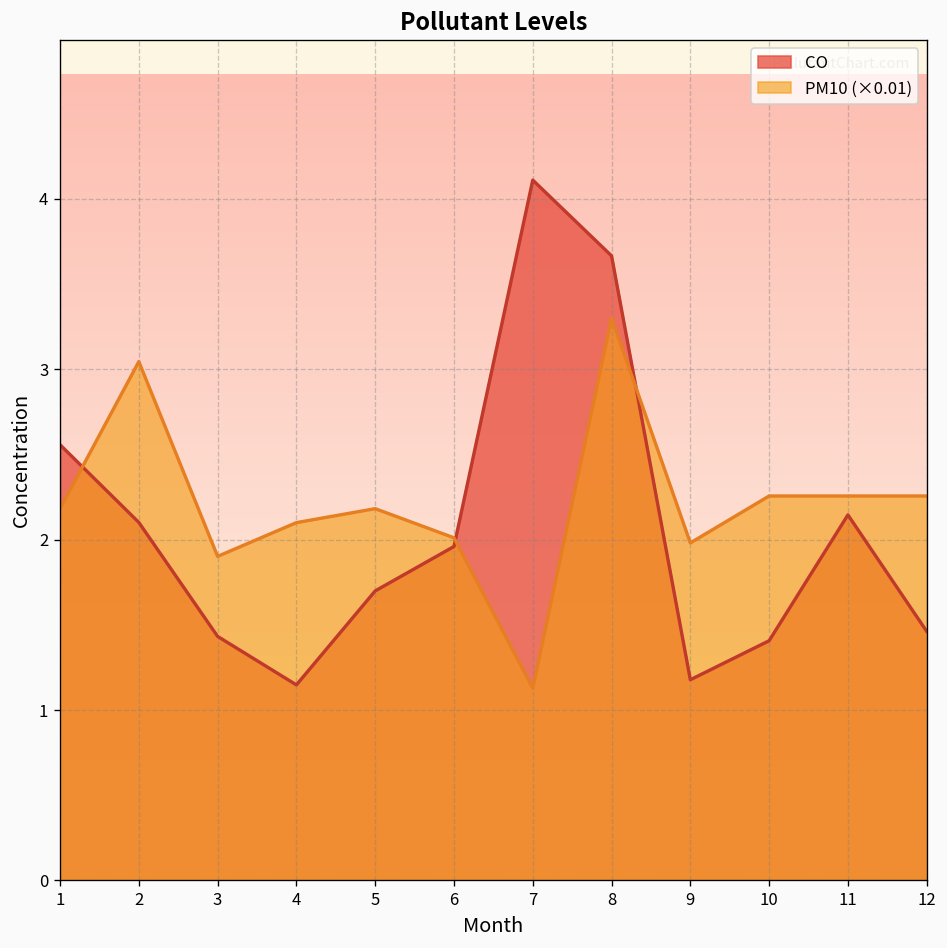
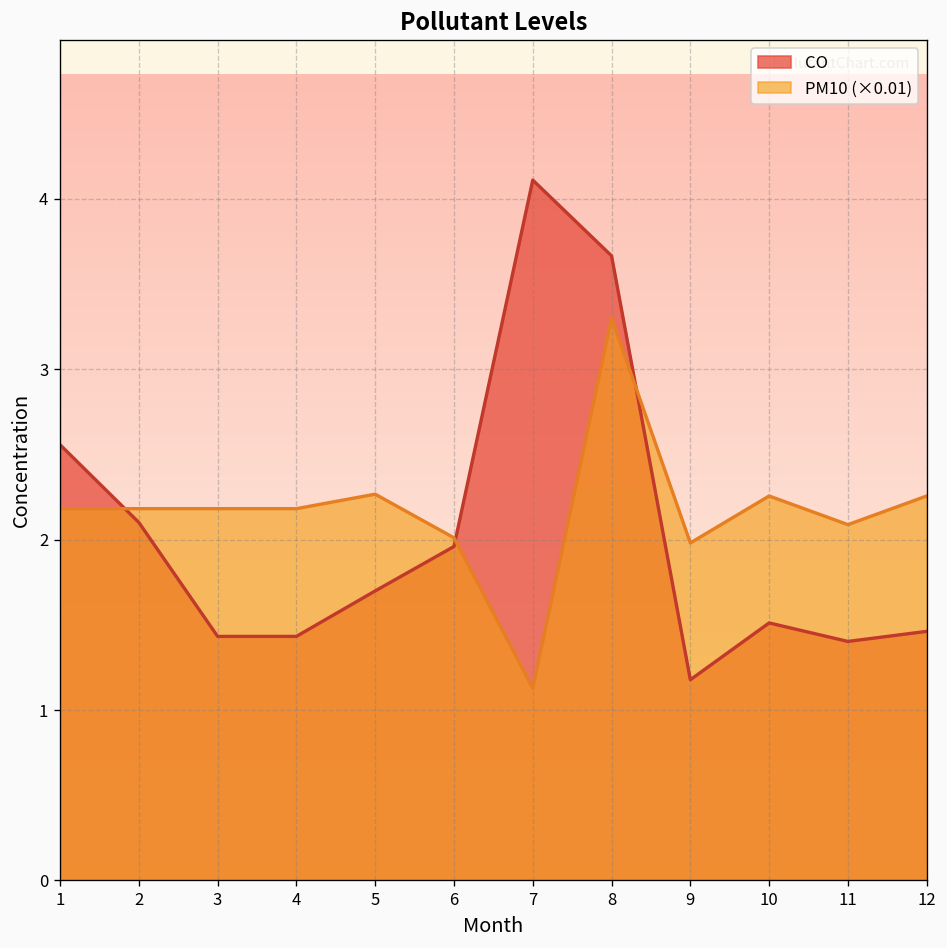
  {
    "CO": {
      "1": 2.56,
      "2": 2.10,
      "3": 1.43,
-     "4": 1.15,
+     "4": 1.43,
      "5": 1.70,
      "6": 1.96,
      "7": 4.11,
      "8": 3.67,
      "9": 1.18,
-     "10": 1.41,
-     "11": 2.15,
+     "10": 1.51,
+     "11": 1.40,
      "12": 1.46
    },
    "PM10 (×0.01)": {
      "1": 2.18,
-     "2": 3.05,
-     "3": 1.90,
-     "4": 2.10,
-     "5": 2.18,
+     "2": 2.18,
+     "3": 2.18,
+     "4": 2.18,
+     "5": 2.27,
      "6": 2.01,
      "7": 1.13,
      "8": 3.30,
      "9": 1.98,
      "10": 2.26,
-     "11": 2.26,
+     "11": 2.09,
      "12": 2.26
    }
  }
